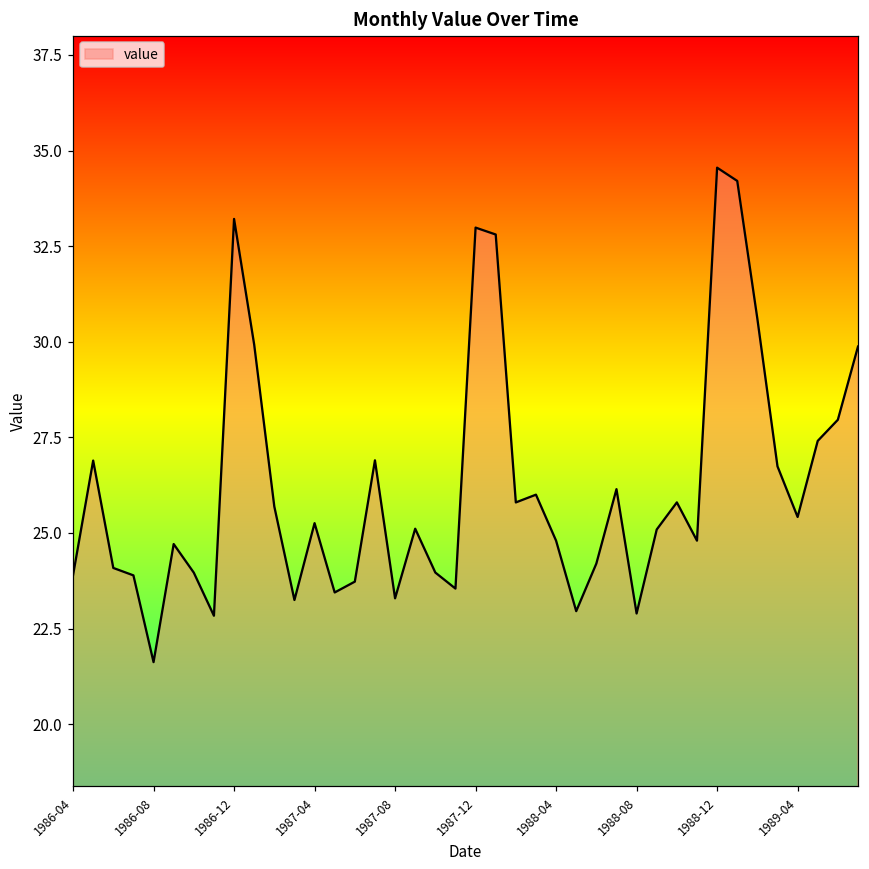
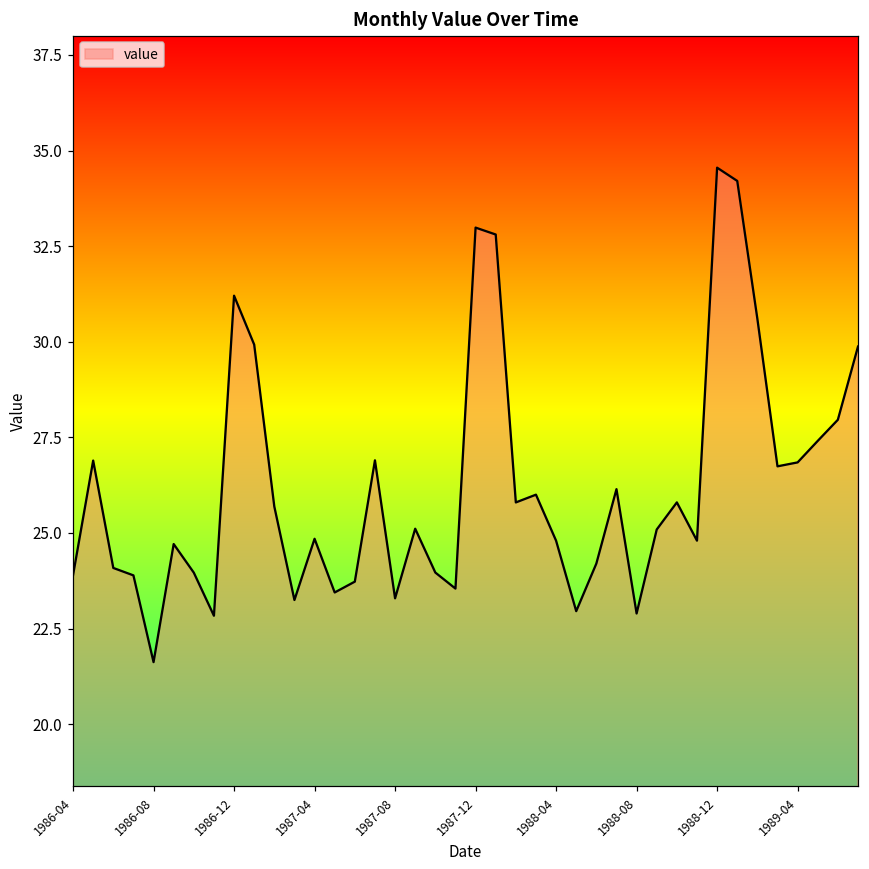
  {
    "1986-04": 23.9,
    "1986-08": 21.6,
-   "1986-12": 33.2,
-   "1987-04": 25.3,
+   "1986-12": 31.2,
+   "1987-04": 24.8,
    "1987-08": 23.3,
    "1987-12": 33.0,
    "1988-04": 24.8,
    "1988-08": 22.9,
    "1988-12": 34.6,
-   "1989-04": 25.4
+   "1989-04": 26.8
  }
